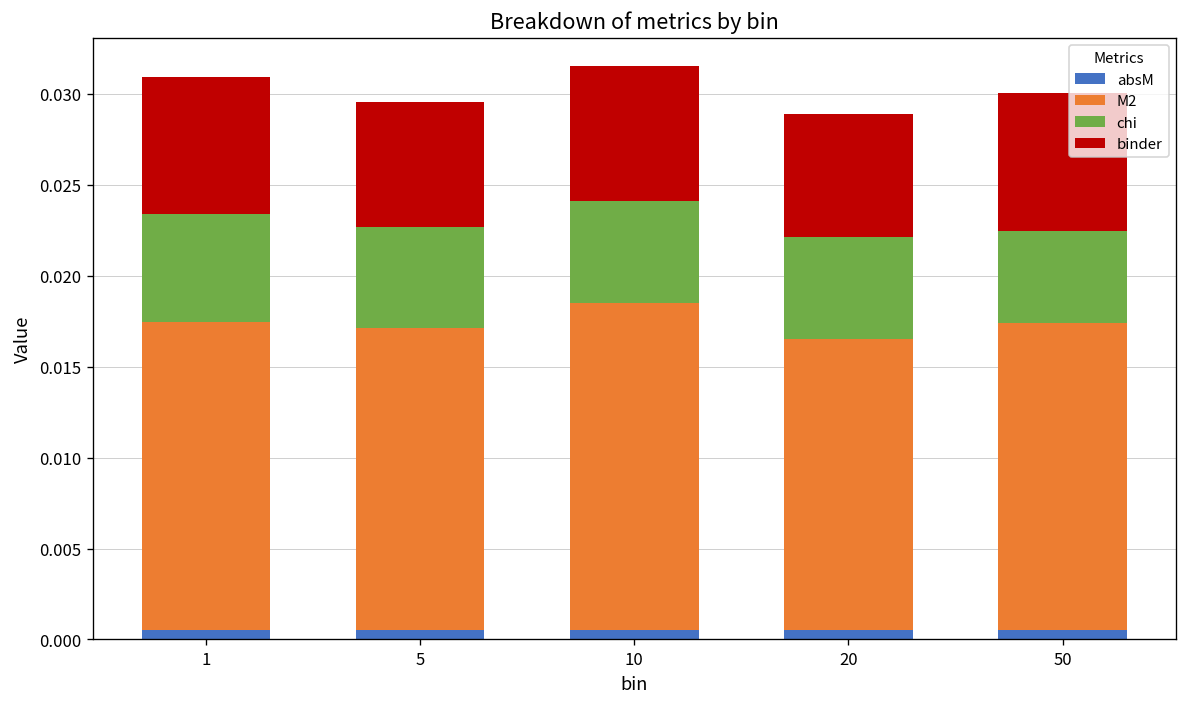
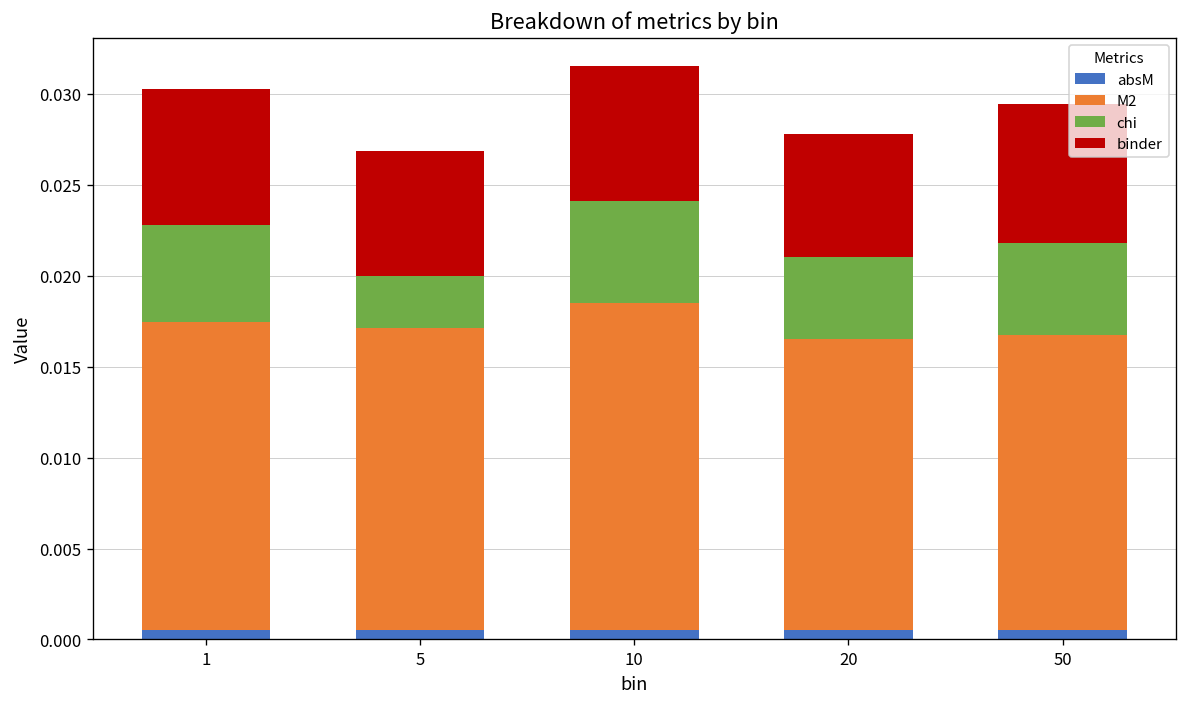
  {
    "absM": {
      "1": 0.0005,
      "5": 0.0005,
      "10": 0.0005,
      "20": 0.0005,
      "50": 0.0005
    },
    "M2": {
      "1": 0.0170,
      "5": 0.0166,
      "10": 0.0179,
      "20": 0.0160,
-     "50": 0.0169
+     "50": 0.0163
    },
    "chi": {
-     "1": 0.0059,
-     "5": 0.0056,
+     "1": 0.0053,
+     "5": 0.0029,
      "10": 0.0056,
-     "20": 0.0056,
+     "20": 0.0045,
      "50": 0.0050
    },
    "binder": {
      "1": 0.0075,
      "5": 0.0069,
      "10": 0.0074,
      "20": 0.0068,
      "50": 0.0076
    }
  }
